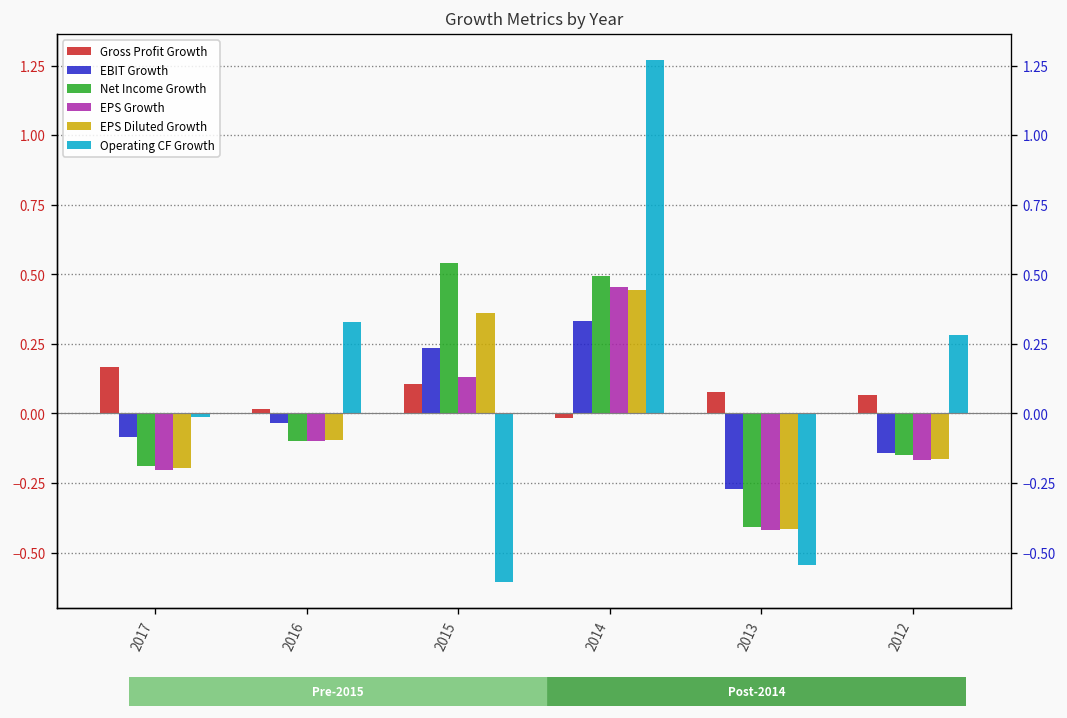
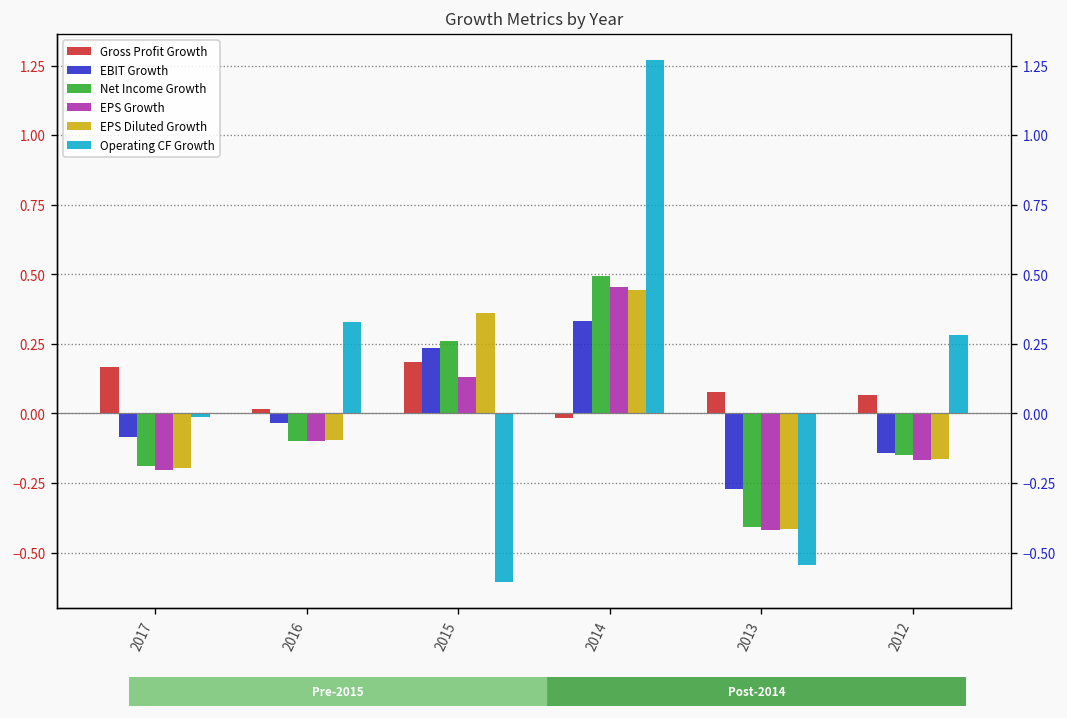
  {
    "Gross Profit Growth": {
      "2017": 0.17,
      "2016": 0.02,
-     "2015": 0.11,
+     "2015": 0.19,
      "2014": -0.02,
      "2013": 0.08,
      "2012": 0.07
    },
    "EBIT Growth": {
      "2017": -0.08,
      "2016": -0.04,
      "2015": 0.23,
      "2014": 0.33,
      "2013": -0.27,
      "2012": -0.14
    },
    "Net Income Growth": {
      "2017": -0.19,
      "2016": -0.10,
-     "2015": 0.54,
+     "2015": 0.26,
      "2014": 0.50,
      "2013": -0.41,
      "2012": -0.15
    },
    "EPS Growth": {
      "2017": -0.20,
      "2016": -0.10,
      "2015": 0.13,
      "2014": 0.45,
      "2013": -0.42,
      "2012": -0.17
    },
    "EPS Diluted Growth": {
      "2017": -0.20,
      "2016": -0.09,
      "2015": 0.36,
      "2014": 0.44,
      "2013": -0.42,
      "2012": -0.16
    },
    "Operating CF Growth": {
      "2017": -0.01,
      "2016": 0.33,
      "2015": -0.61,
      "2014": 1.27,
      "2013": -0.54,
      "2012": 0.28
    }
  }
